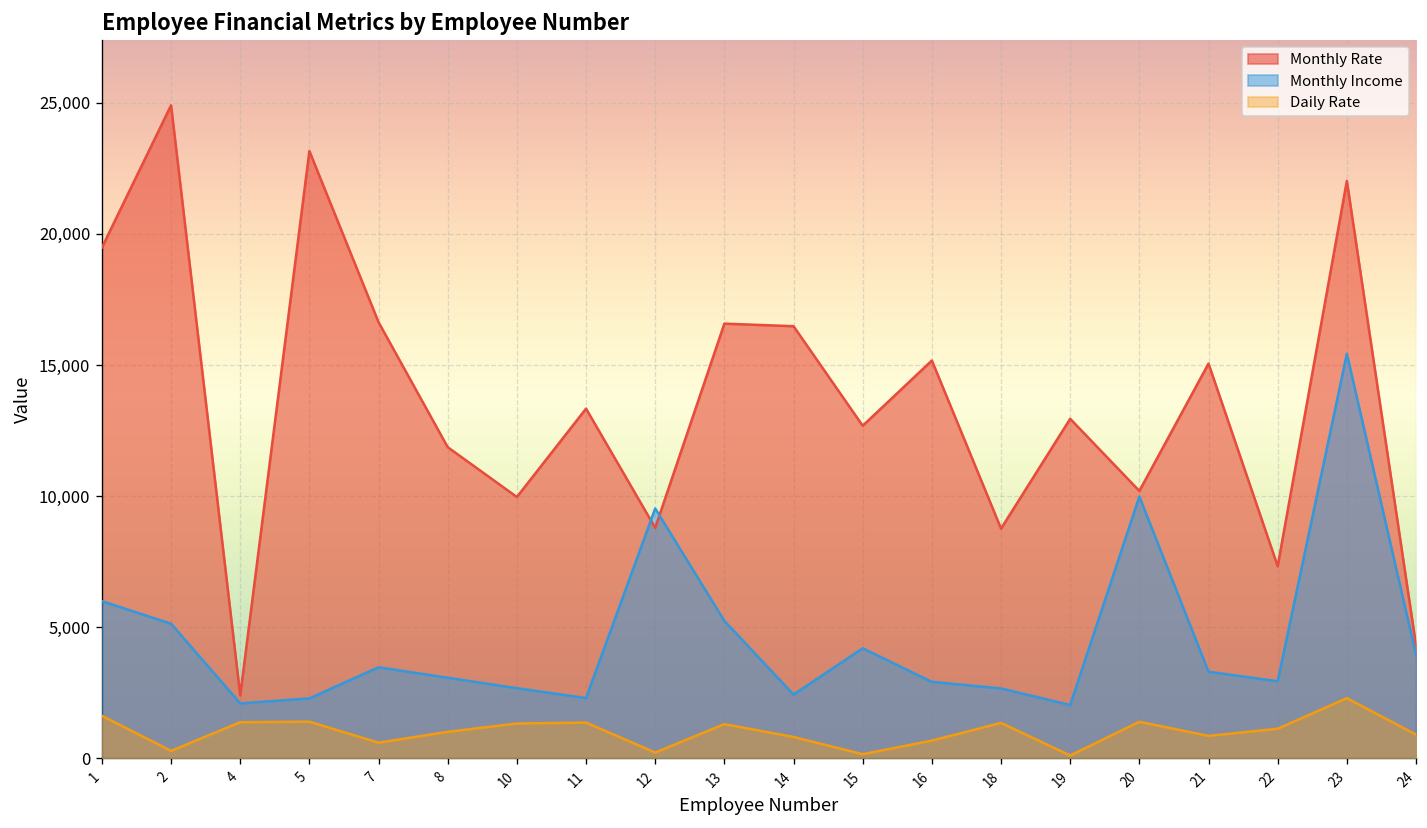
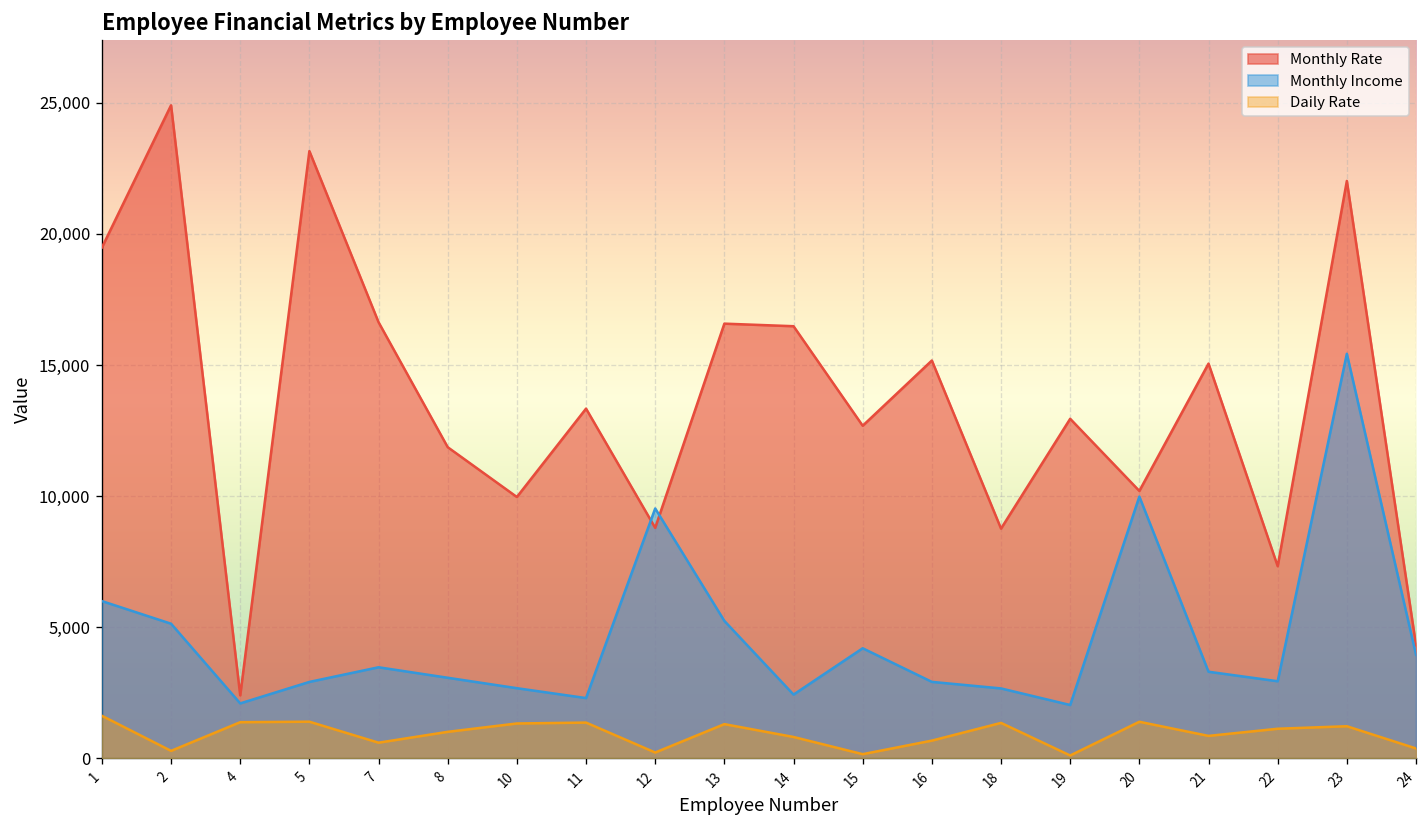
  {
    "Monthly Rate": {
      "1": "19,500",
      "2": "24,900",
      "4": "2,400",
      "5": "23,200",
      "7": "16,600",
      "8": "11,900",
      "10": "10,000",
      "11": "13,300",
      "12": "8,800",
      "13": "16,600",
      "14": "16,500",
      "15": "12,700",
      "16": "15,200",
      "18": "8,800",
      "19": "12,900",
      "20": "10,200",
      "21": "15,100",
      "22": "7,300",
      "23": "22,000",
      "24": "4,300"
    },
    "Monthly Income": {
      "1": "6,000",
      "2": "5,100",
      "4": "2,100",
-     "5": "2,300",
+     "5": "2,900",
      "7": "3,500",
      "8": "3,100",
      "10": "2,700",
      "11": "2,300",
      "12": "9,500",
      "13": "5,200",
      "14": "2,400",
      "15": "4,200",
      "16": "2,900",
      "18": "2,700",
      "19": "2,000",
      "20": "10,000",
      "21": "3,300",
      "22": "2,900",
      "23": "15,400",
      "24": "3,900"
    },
    "Daily Rate": {
      "1": "1,600",
      "2": "300",
      "4": "1,400",
      "5": "1,400",
      "7": "600",
      "8": "1,000",
      "10": "1,300",
      "11": "1,400",
      "12": "200",
      "13": "1,300",
      "14": "800",
      "15": "200",
      "16": "700",
      "18": "1,300",
      "19": "100",
      "20": "1,400",
      "21": "900",
      "22": "1,100",
-     "23": "2,300",
-     "24": "900"
+     "23": "1,200",
+     "24": "400"
    }
  }
